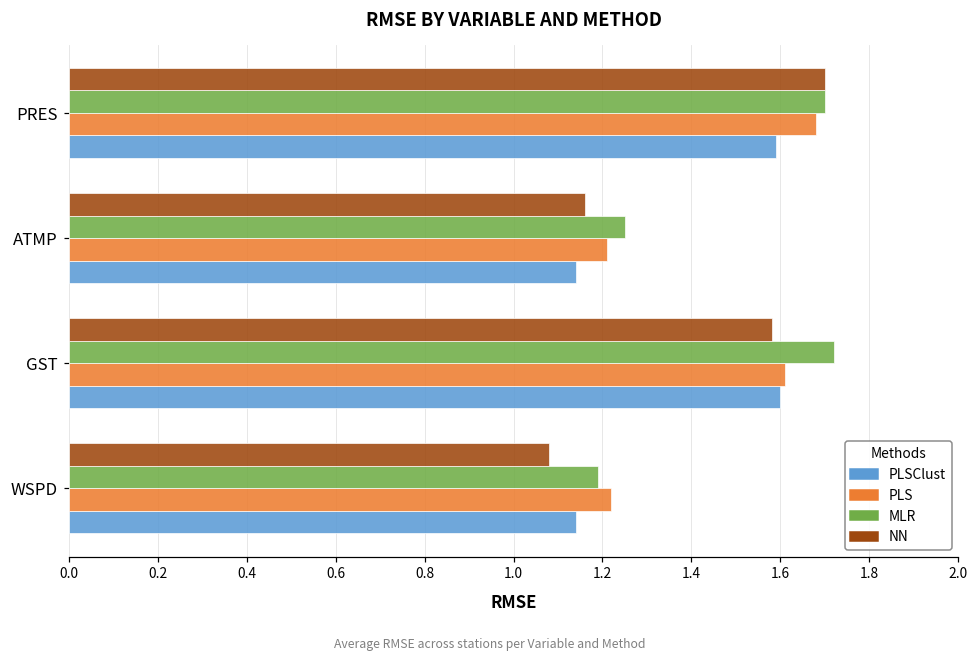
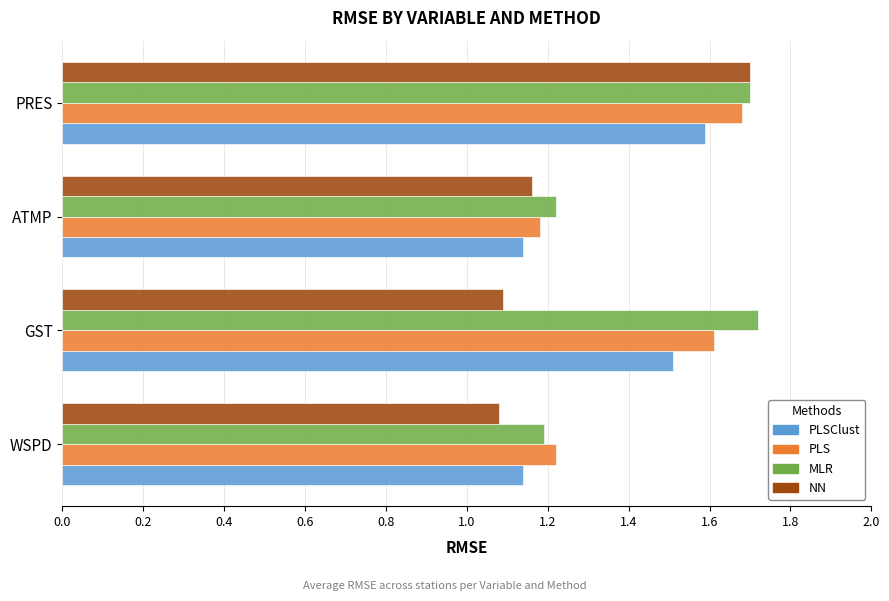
  {
    "PLSClust": {
      "PRES": 1.59,
      "ATMP": 1.14,
-     "GST": 1.60,
+     "GST": 1.51,
      "WSPD": 1.14
    },
    "PLS": {
      "PRES": 1.68,
-     "ATMP": 1.21,
+     "ATMP": 1.18,
      "GST": 1.61,
      "WSPD": 1.22
    },
    "MLR": {
      "PRES": 1.70,
-     "ATMP": 1.25,
+     "ATMP": 1.22,
      "GST": 1.72,
      "WSPD": 1.19
    },
    "NN": {
      "PRES": 1.70,
      "ATMP": 1.16,
-     "GST": 1.58,
+     "GST": 1.09,
      "WSPD": 1.08
    }
  }
